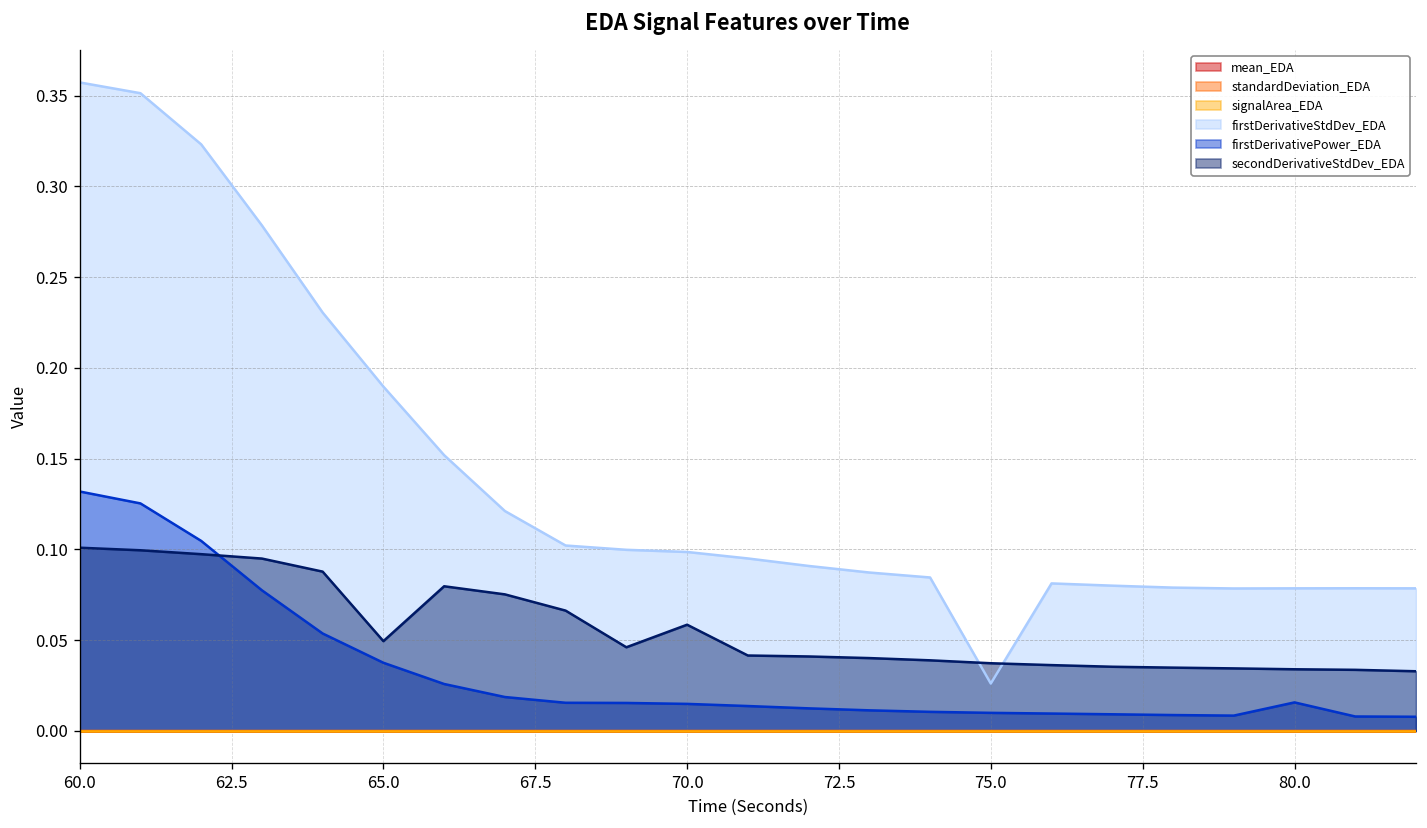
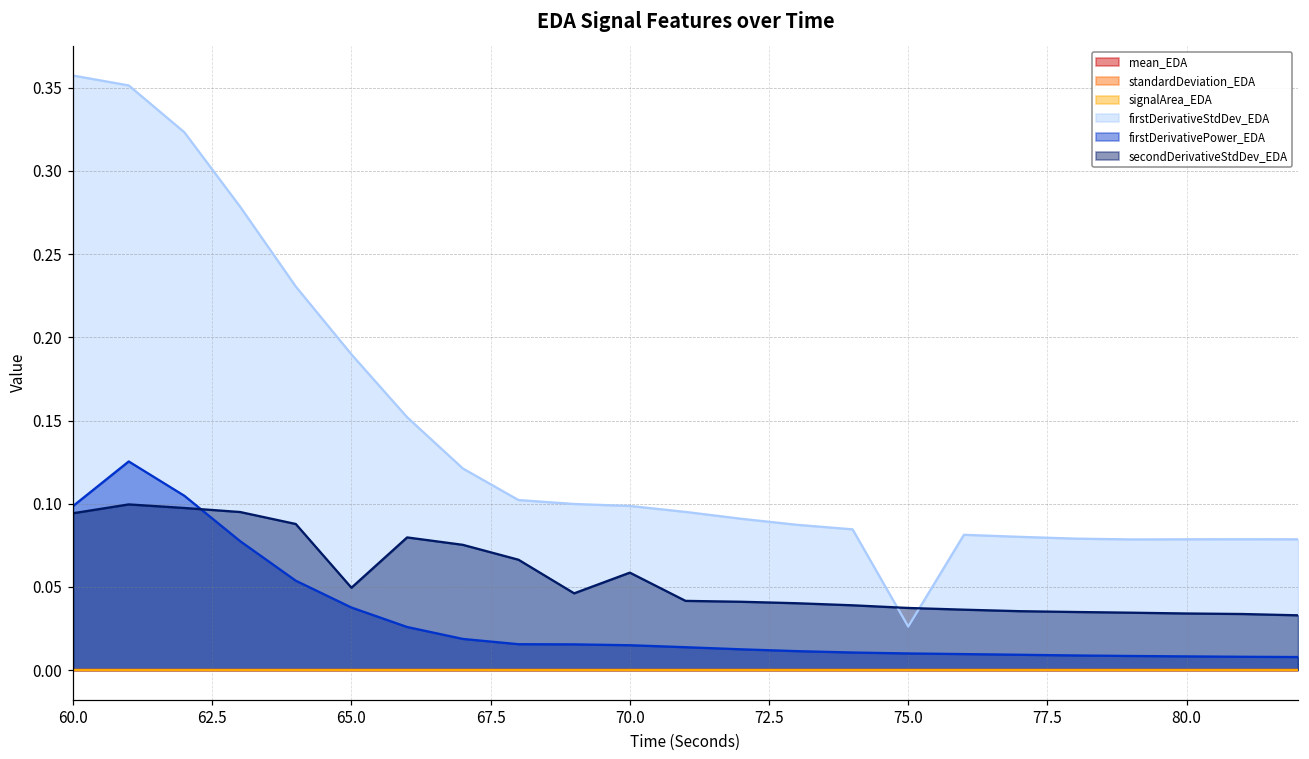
  {
    "signalArea_EDA": {
      "60.0": 0.000,
      "65.0": 0.000,
      "70.0": 0.000,
      "75.0": 0.000,
      "80.0": 0.000
    },
    "firstDerivativeStdDev_EDA": {
      "60.0": 0.357,
      "65.0": 0.190,
      "70.0": 0.099,
      "75.0": 0.026,
      "80.0": 0.079
    },
    "firstDerivativePower_EDA": {
-     "60.0": 0.132,
+     "60.0": 0.099,
      "65.0": 0.038,
      "70.0": 0.015,
      "75.0": 0.010,
-     "80.0": 0.016
+     "80.0": 0.008
    },
    "secondDerivativeStdDev_EDA": {
-     "60.0": 0.101,
+     "60.0": 0.094,
      "65.0": 0.049,
      "70.0": 0.059,
      "75.0": 0.037,
      "80.0": 0.034
    }
  }
